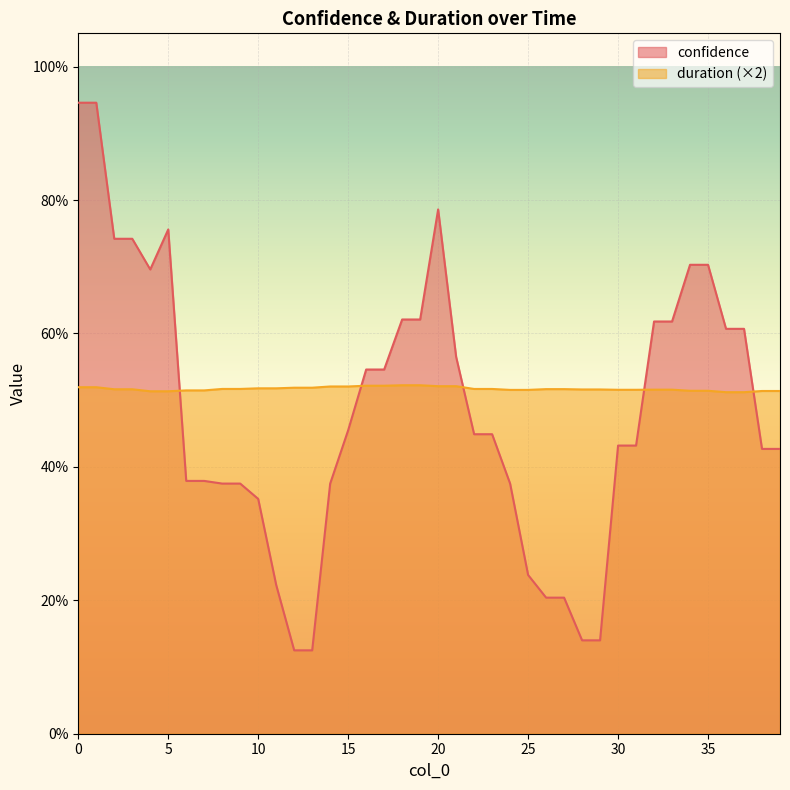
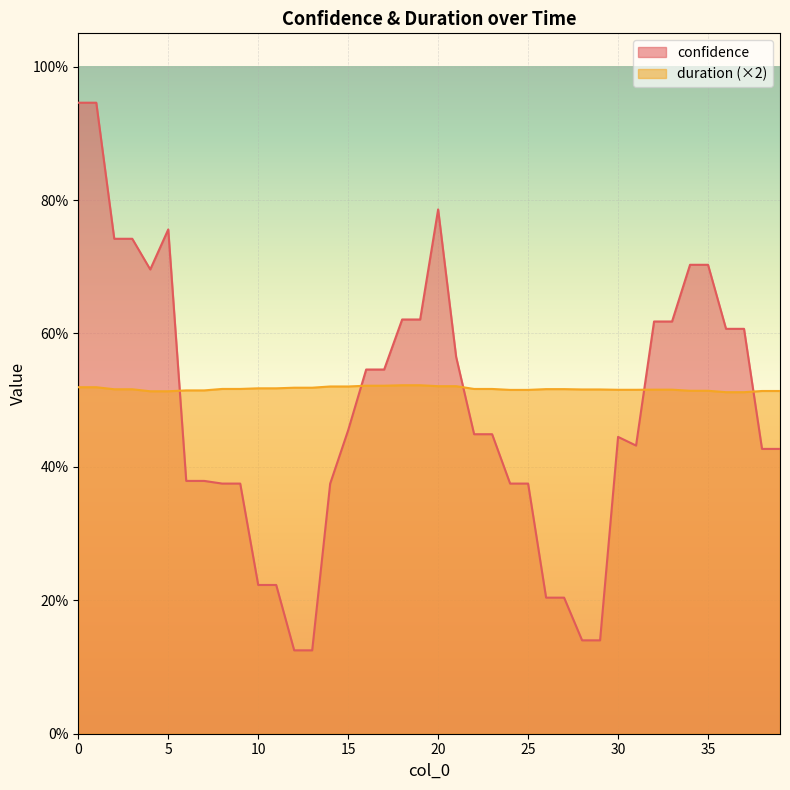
  {
    "confidence": {
      "0": "95%",
      "5": "76%",
-     "10": "35%",
+     "10": "22%",
      "15": "46%",
      "20": "79%",
-     "25": "24%",
-     "30": "43%",
+     "25": "38%",
+     "30": "45%",
      "35": "70%"
    },
    "duration (×2)": {
      "0": "52%",
      "5": "51%",
      "10": "52%",
      "15": "52%",
      "20": "52%",
      "25": "52%",
      "30": "52%",
      "35": "51%"
    }
  }
